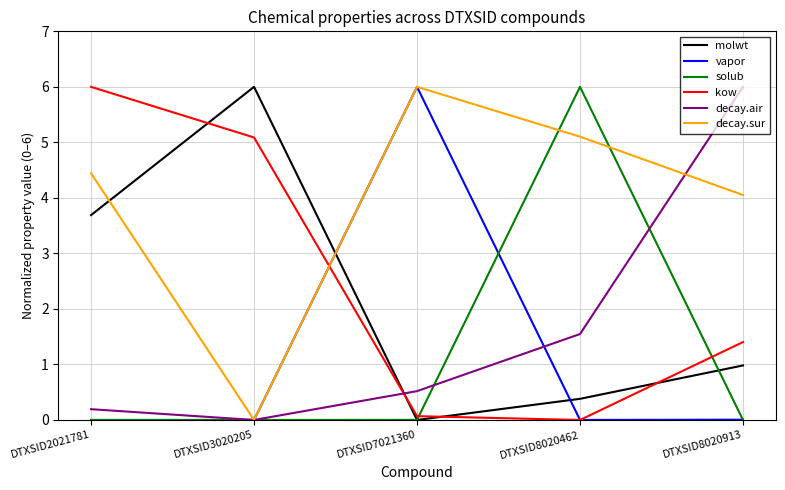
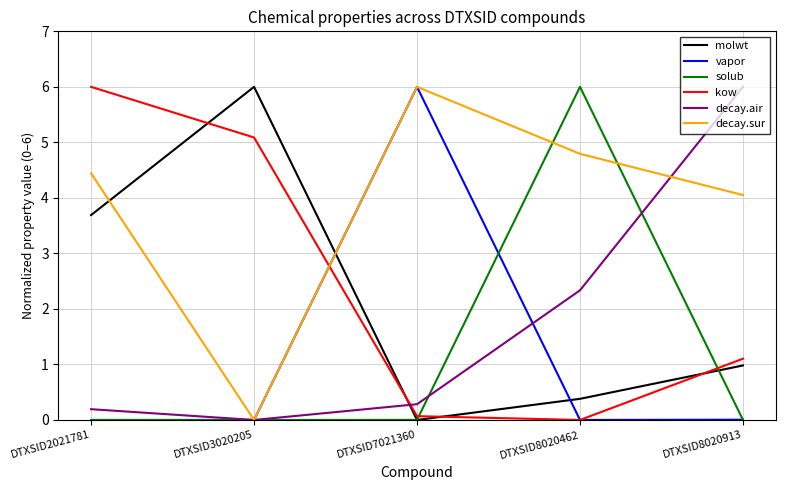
  {
    "molwt": {
      "DTXSID2021781": 3.7,
      "DTXSID3020205": 6.0,
      "DTXSID8020462": 0.4,
      "DTXSID8020913": 1.0
    },
    "solub": {
      "DTXSID8020462": 6.0
    },
    "kow": {
      "DTXSID2021781": 6.0,
      "DTXSID3020205": 5.1,
      "DTXSID7021360": 0.1,
-     "DTXSID8020913": 1.4
+     "DTXSID8020913": 1.1
    },
    "decay.air": {
      "DTXSID2021781": 0.2,
-     "DTXSID7021360": 0.5,
-     "DTXSID8020462": 1.5
+     "DTXSID7021360": 0.3,
+     "DTXSID8020462": 2.3
    },
    "decay.sur": {
      "DTXSID2021781": 4.4,
-     "DTXSID8020462": 5.1,
+     "DTXSID8020462": 4.8,
      "DTXSID8020913": 4.1
    }
  }
